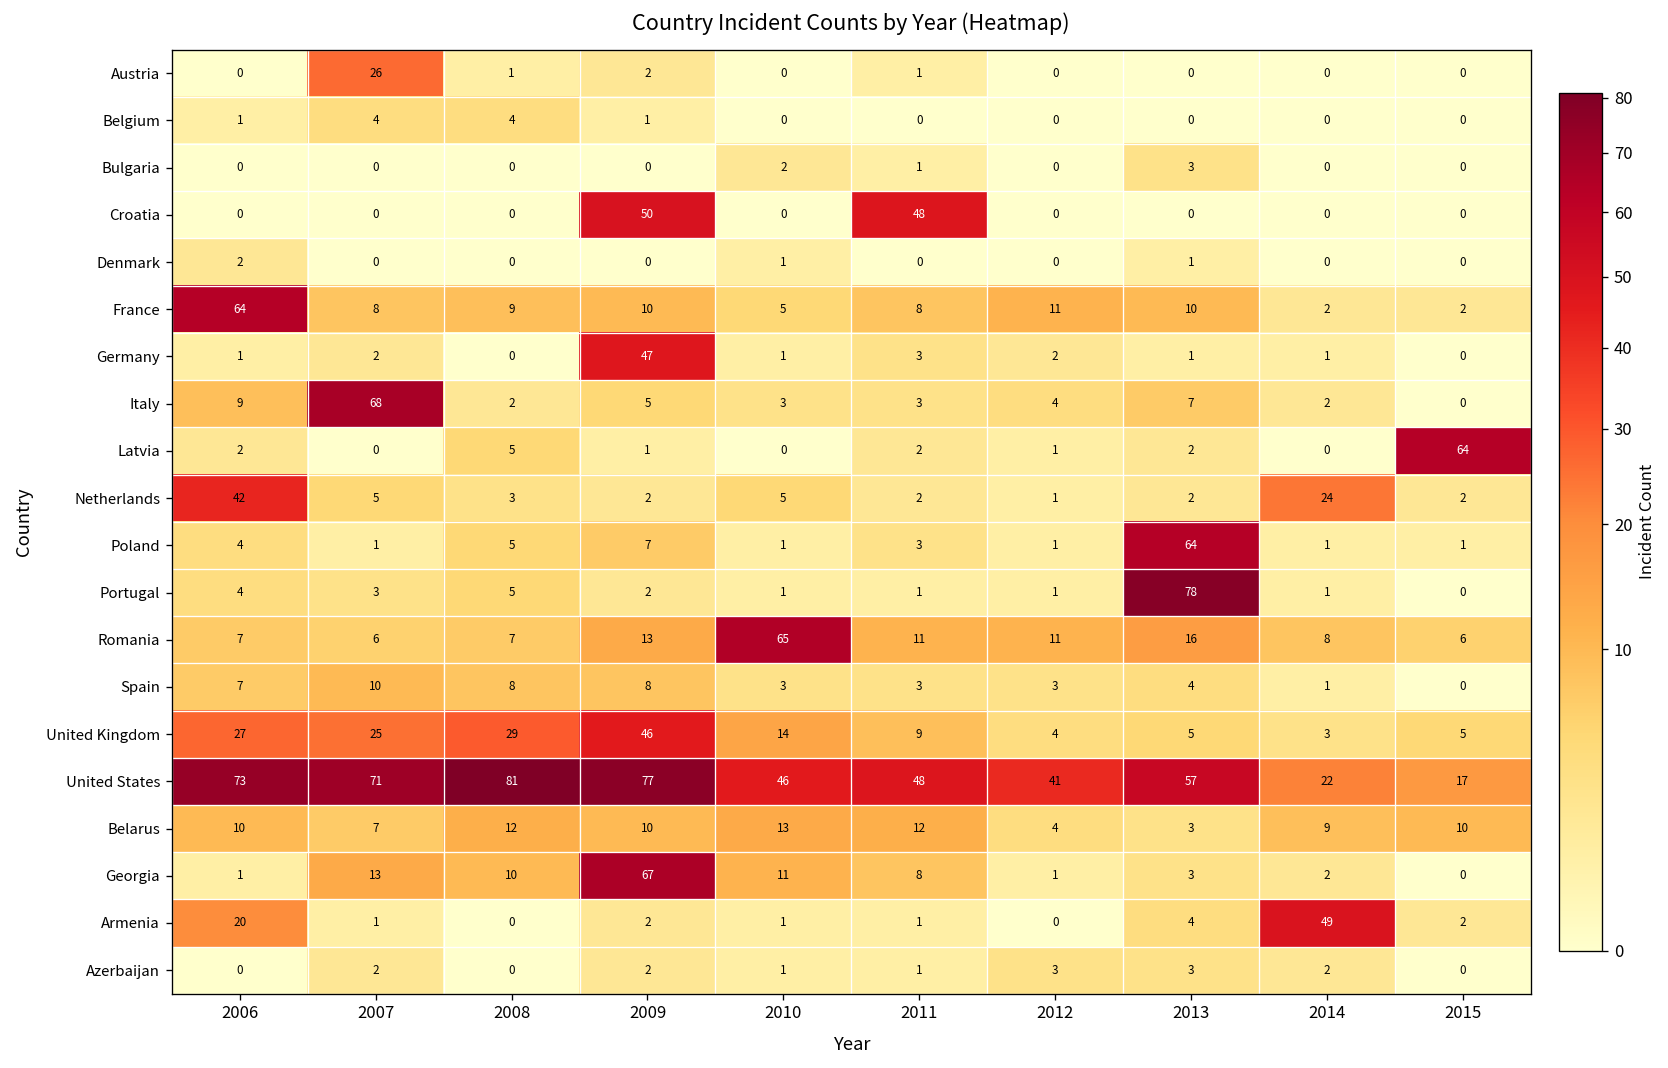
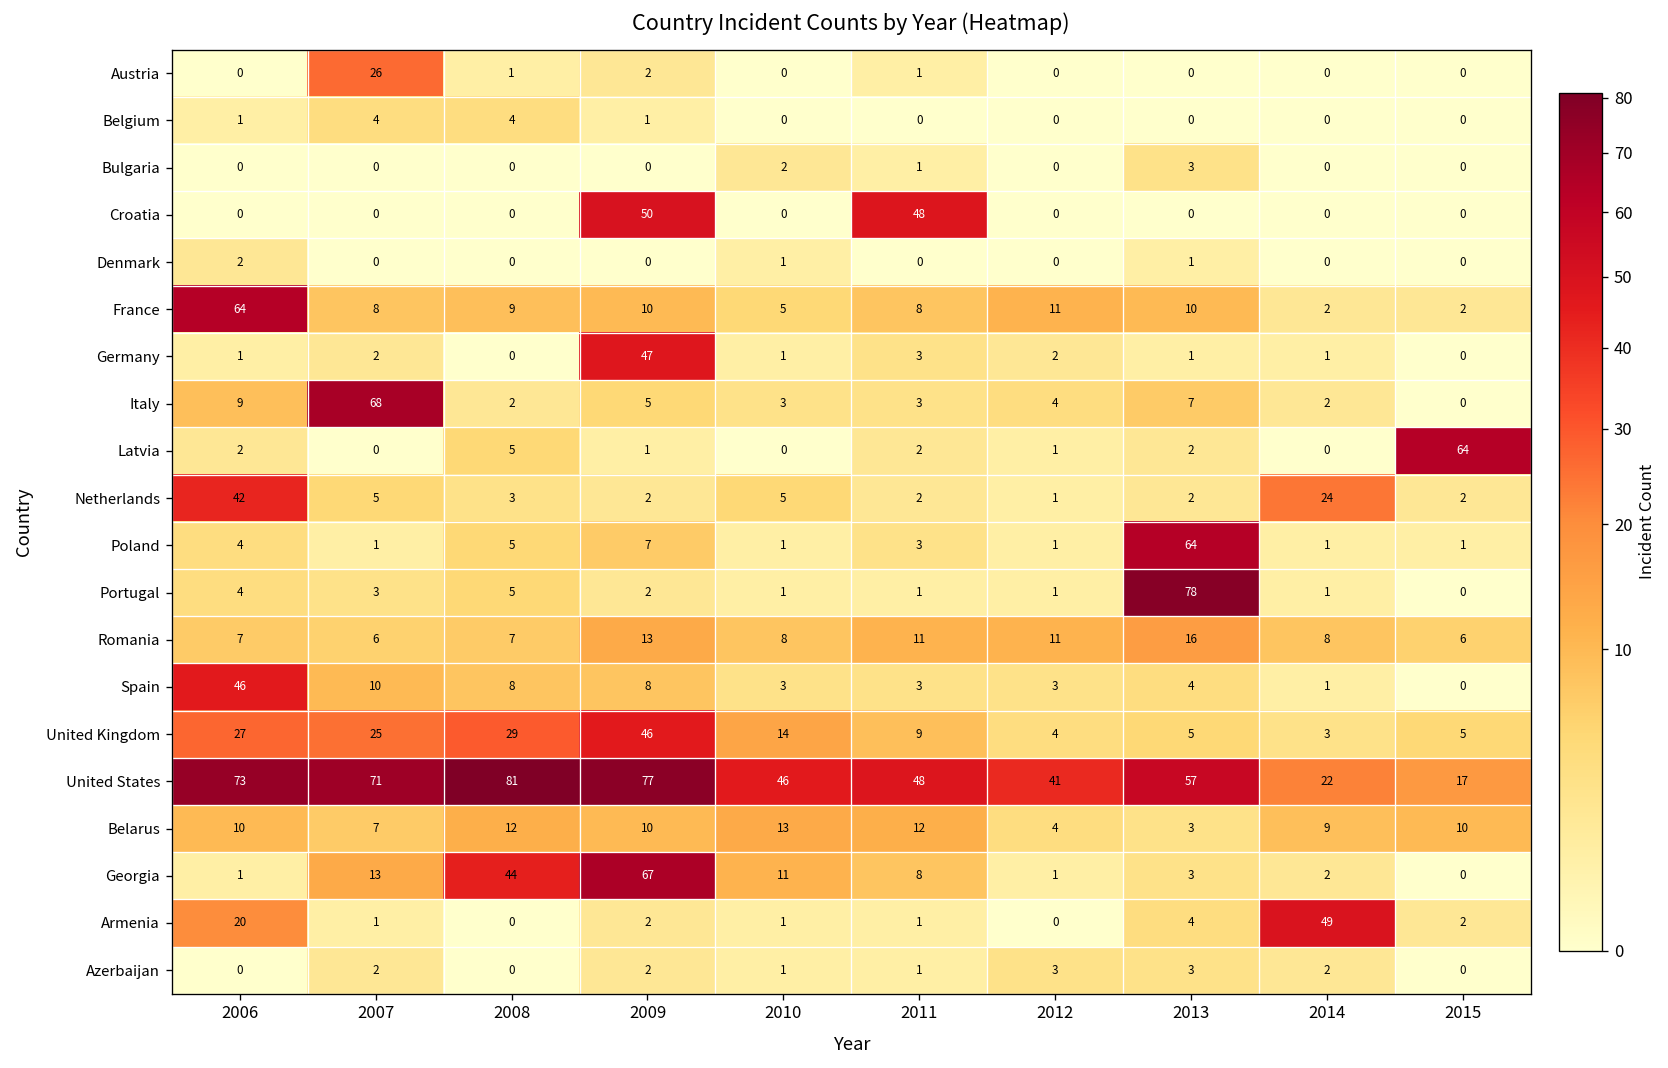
  {
    "Austria": {
      "2006": 0,
      "2007": 26,
      "2008": 1,
      "2009": 2,
      "2010": 0,
      "2011": 1,
      "2012": 0,
      "2013": 0,
      "2014": 0,
      "2015": 0
    },
    "Belgium": {
      "2006": 1,
      "2007": 4,
      "2008": 4,
      "2009": 1,
      "2010": 0,
      "2011": 0,
      "2012": 0,
      "2013": 0,
      "2014": 0,
      "2015": 0
    },
    "Bulgaria": {
      "2006": 0,
      "2007": 0,
      "2008": 0,
      "2009": 0,
      "2010": 2,
      "2011": 1,
      "2012": 0,
      "2013": 3,
      "2014": 0,
      "2015": 0
    },
    "Croatia": {
      "2006": 0,
      "2007": 0,
      "2008": 0,
      "2009": 50,
      "2010": 0,
      "2011": 48,
      "2012": 0,
      "2013": 0,
      "2014": 0,
      "2015": 0
    },
    "Denmark": {
      "2006": 2,
      "2007": 0,
      "2008": 0,
      "2009": 0,
      "2010": 1,
      "2011": 0,
      "2012": 0,
      "2013": 1,
      "2014": 0,
      "2015": 0
    },
    "France": {
      "2006": 64,
      "2007": 8,
      "2008": 9,
      "2009": 10,
      "2010": 5,
      "2011": 8,
      "2012": 11,
      "2013": 10,
      "2014": 2,
      "2015": 2
    },
    "Germany": {
      "2006": 1,
      "2007": 2,
      "2008": 0,
      "2009": 47,
      "2010": 1,
      "2011": 3,
      "2012": 2,
      "2013": 1,
      "2014": 1,
      "2015": 0
    },
    "Italy": {
      "2006": 9,
      "2007": 68,
      "2008": 2,
      "2009": 5,
      "2010": 3,
      "2011": 3,
      "2012": 4,
      "2013": 7,
      "2014": 2,
      "2015": 0
    },
    "Latvia": {
      "2006": 2,
      "2007": 0,
      "2008": 5,
      "2009": 1,
      "2010": 0,
      "2011": 2,
      "2012": 1,
      "2013": 2,
      "2014": 0,
      "2015": 64
    },
    "Netherlands": {
      "2006": 42,
      "2007": 5,
      "2008": 3,
      "2009": 2,
      "2010": 5,
      "2011": 2,
      "2012": 1,
      "2013": 2,
      "2014": 24,
      "2015": 2
    },
    "Poland": {
      "2006": 4,
      "2007": 1,
      "2008": 5,
      "2009": 7,
      "2010": 1,
      "2011": 3,
      "2012": 1,
      "2013": 64,
      "2014": 1,
      "2015": 1
    },
    "Portugal": {
      "2006": 4,
      "2007": 3,
      "2008": 5,
      "2009": 2,
      "2010": 1,
      "2011": 1,
      "2012": 1,
      "2013": 78,
      "2014": 1,
      "2015": 0
    },
    "Romania": {
      "2006": 7,
      "2007": 6,
      "2008": 7,
      "2009": 13,
-     "2010": 65,
+     "2010": 8,
      "2011": 11,
      "2012": 11,
      "2013": 16,
      "2014": 8,
      "2015": 6
    },
    "Spain": {
-     "2006": 7,
+     "2006": 46,
      "2007": 10,
      "2008": 8,
      "2009": 8,
      "2010": 3,
      "2011": 3,
      "2012": 3,
      "2013": 4,
      "2014": 1,
      "2015": 0
    },
    "United Kingdom": {
      "2006": 27,
      "2007": 25,
      "2008": 29,
      "2009": 46,
      "2010": 14,
      "2011": 9,
      "2012": 4,
      "2013": 5,
      "2014": 3,
      "2015": 5
    },
    "United States": {
      "2006": 73,
      "2007": 71,
      "2008": 81,
      "2009": 77,
      "2010": 46,
      "2011": 48,
      "2012": 41,
      "2013": 57,
      "2014": 22,
      "2015": 17
    },
    "Belarus": {
      "2006": 10,
      "2007": 7,
      "2008": 12,
      "2009": 10,
      "2010": 13,
      "2011": 12,
      "2012": 4,
      "2013": 3,
      "2014": 9,
      "2015": 10
    },
    "Georgia": {
      "2006": 1,
      "2007": 13,
-     "2008": 10,
+     "2008": 44,
      "2009": 67,
      "2010": 11,
      "2011": 8,
      "2012": 1,
      "2013": 3,
      "2014": 2,
      "2015": 0
    },
    "Armenia": {
      "2006": 20,
      "2007": 1,
      "2008": 0,
      "2009": 2,
      "2010": 1,
      "2011": 1,
      "2012": 0,
      "2013": 4,
      "2014": 49,
      "2015": 2
    },
    "Azerbaijan": {
      "2006": 0,
      "2007": 2,
      "2008": 0,
      "2009": 2,
      "2010": 1,
      "2011": 1,
      "2012": 3,
      "2013": 3,
      "2014": 2,
      "2015": 0
    }
  }
